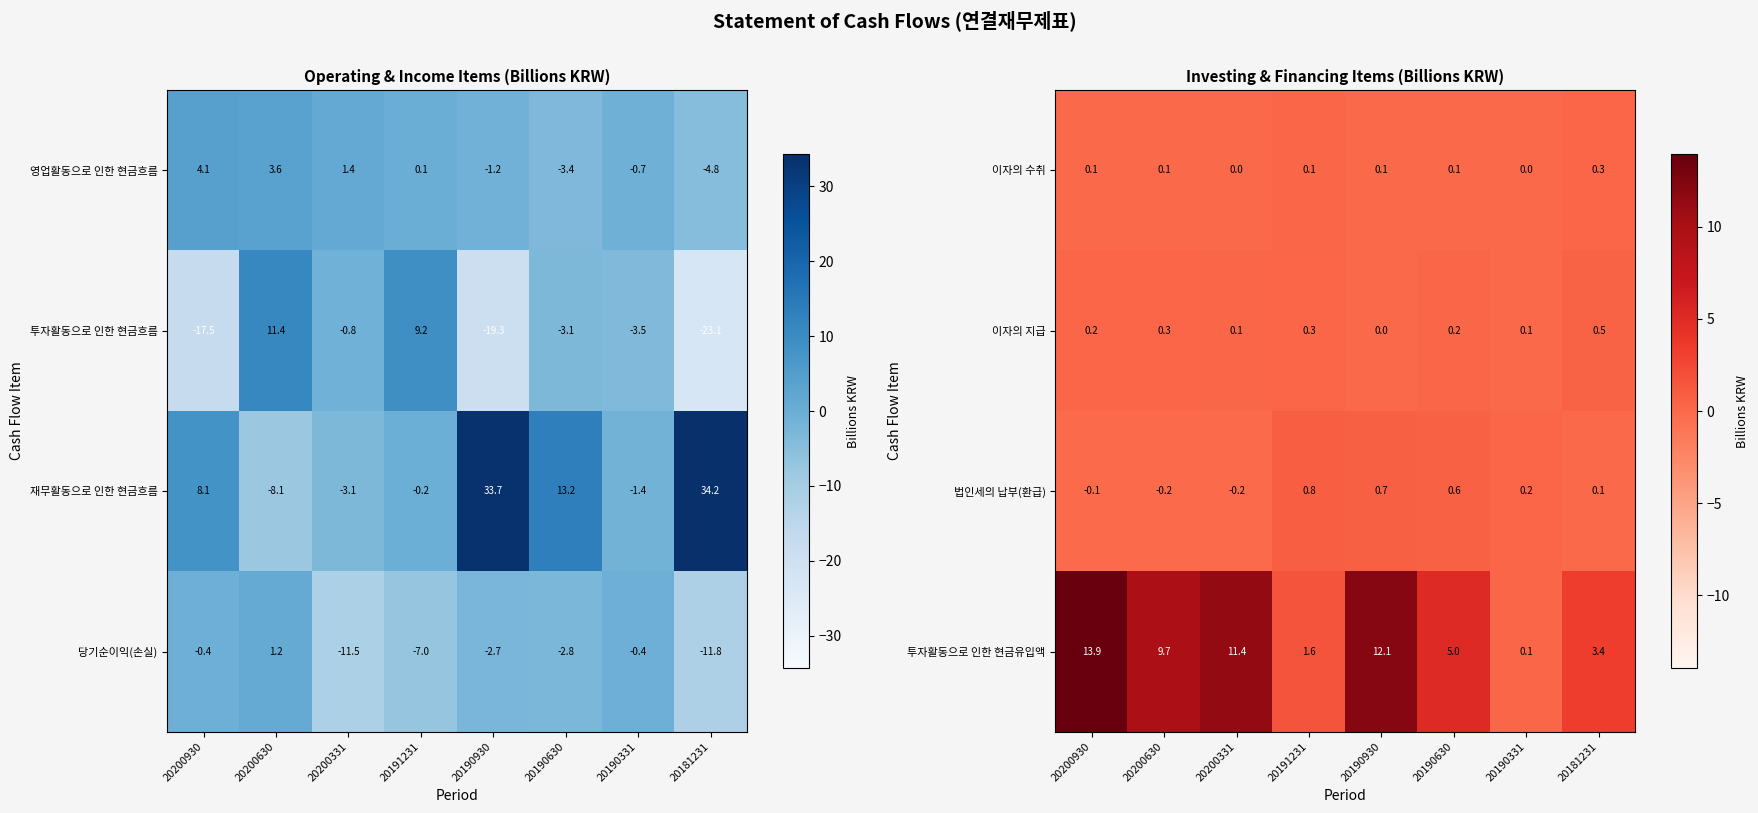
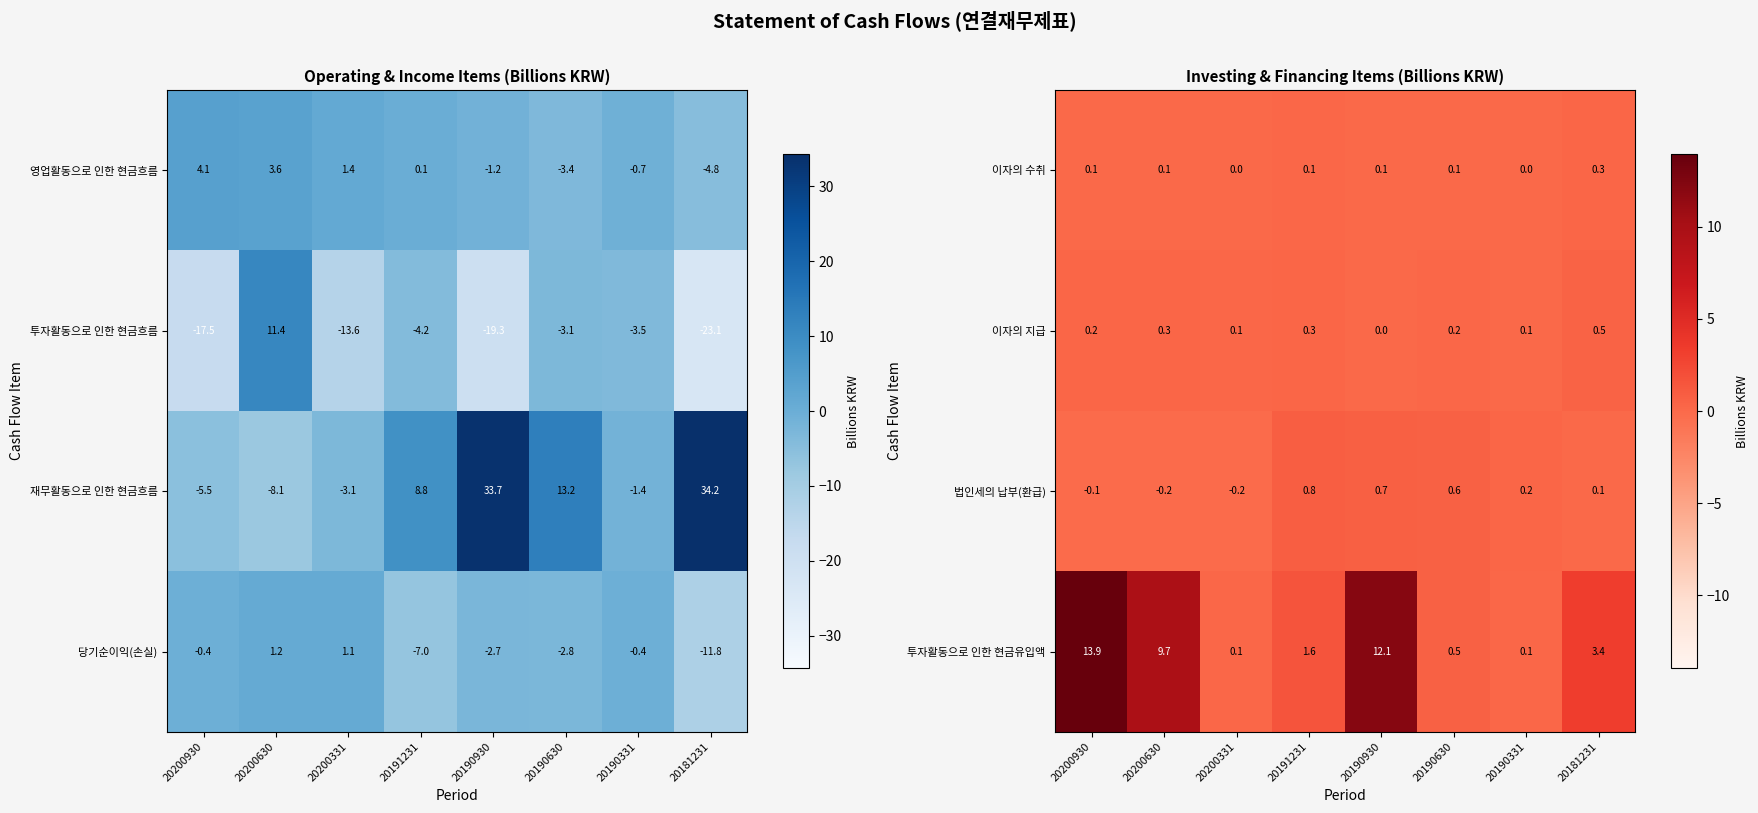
  {
    "Operating & Income Items (Billions KRW)": {
      "영업활동으로 인한 현금흐름": {
        "20200930": 4.1,
        "20200630": 3.6,
        "20200331": 1.4,
        "20191231": 0.1,
        "20190930": -1.2,
        "20190630": -3.4,
        "20190331": -0.7,
        "20181231": -4.8
      },
      "투자활동으로 인한 현금흐름": {
        "20200930": -17.5,
        "20200630": 11.4,
-       "20200331": -0.8,
-       "20191231": 9.2,
+       "20200331": -13.6,
+       "20191231": -4.2,
        "20190930": -19.3,
        "20190630": -3.1,
        "20190331": -3.5
      },
      "재무활동으로 인한 현금흐름": {
-       "20200930": 8.1,
+       "20200930": -5.5,
        "20200630": -8.1,
        "20200331": -3.1,
-       "20191231": -0.2,
+       "20191231": 8.8,
        "20190930": 33.7,
        "20190630": 13.2,
        "20190331": -1.4,
        "20181231": 34.2
      },
      "당기순이익(손실)": {
        "20200930": -0.4,
        "20200630": 1.2,
-       "20200331": -11.5,
+       "20200331": 1.1,
        "20191231": -7.0,
        "20190930": -2.7,
        "20190630": -2.8,
        "20190331": -0.4,
        "20181231": -11.8
      }
    },
    "Investing & Financing Items (Billions KRW)": {
      "이자의 수취": {
        "20200930": 0.1,
        "20200630": 0.1,
        "20200331": 0.0,
        "20191231": 0.1,
        "20190930": 0.1,
        "20190630": 0.1,
        "20190331": 0.0,
        "20181231": 0.3
      },
      "이자의 지급": {
        "20200930": 0.2,
        "20200630": 0.3,
        "20200331": 0.1,
        "20191231": 0.3,
        "20190930": 0.0,
        "20190630": 0.2,
        "20190331": 0.1,
        "20181231": 0.5
      },
      "법인세의 납부(환급)": {
        "20200930": -0.1,
        "20200630": -0.2,
        "20200331": -0.2,
        "20191231": 0.8,
        "20190930": 0.7,
        "20190630": 0.6,
        "20190331": 0.2,
        "20181231": 0.1
      },
      "투자활동으로 인한 현금유입액": {
        "20200930": 13.9,
        "20200630": 9.7,
-       "20200331": 11.4,
+       "20200331": 0.1,
        "20191231": 1.6,
        "20190930": 12.1,
-       "20190630": 5.0,
+       "20190630": 0.5,
        "20190331": 0.1,
        "20181231": 3.4
      }
    }
  }
